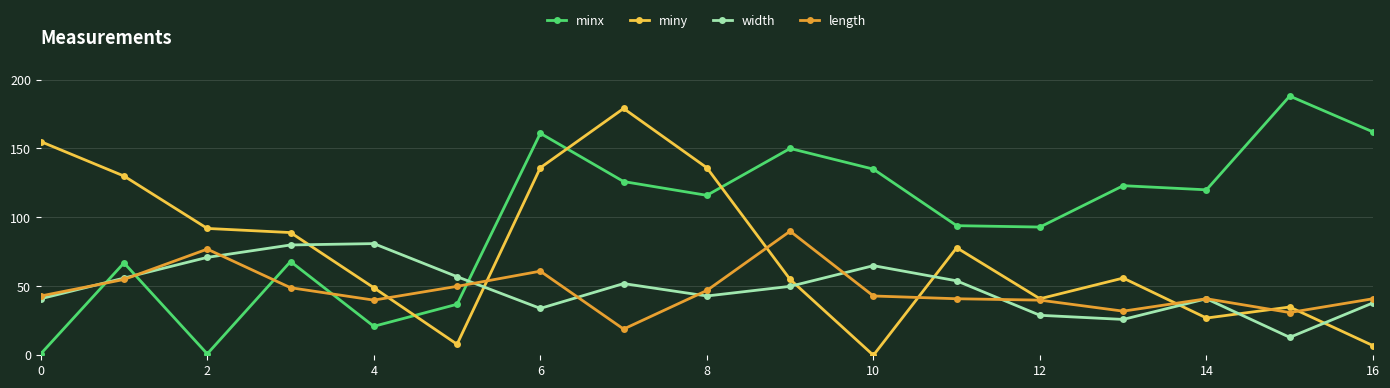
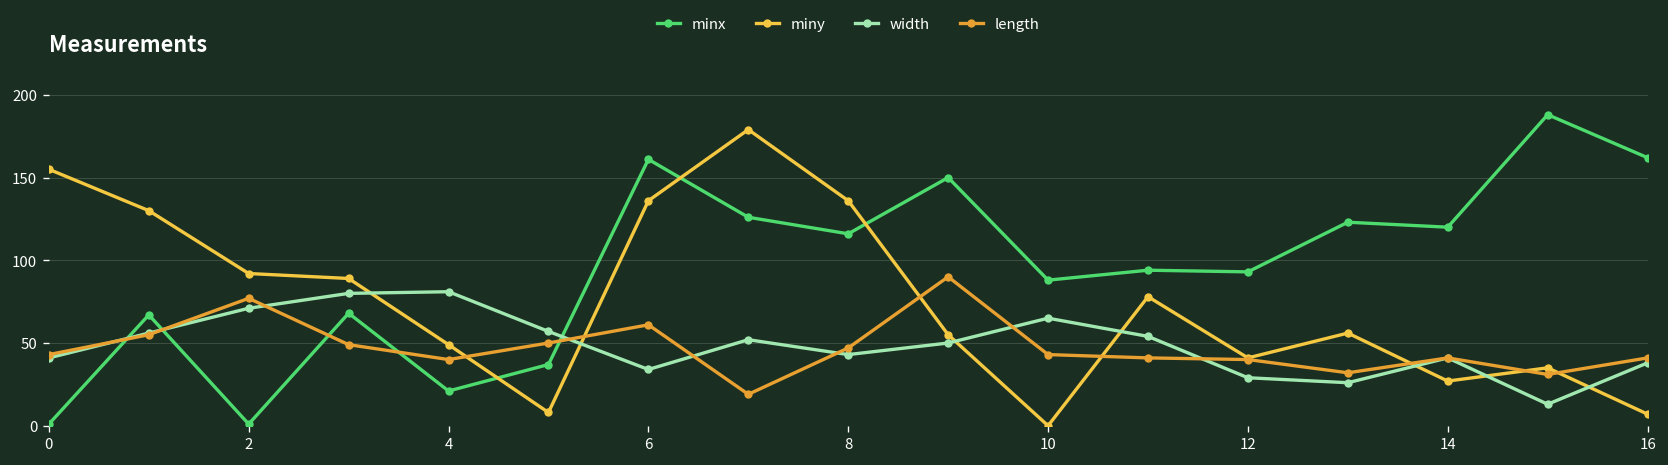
  {
    "minx": {
      "0": 1,
      "2": 1,
      "4": 21,
      "6": 161,
      "8": 116,
-     "10": 135,
+     "10": 88,
      "12": 93,
      "14": 120,
      "16": 162
    },
    "width": {
      "0": 41,
      "2": 71,
      "4": 81,
      "6": 34,
      "8": 43,
      "10": 65,
      "12": 29,
      "16": 38
    }
  }
